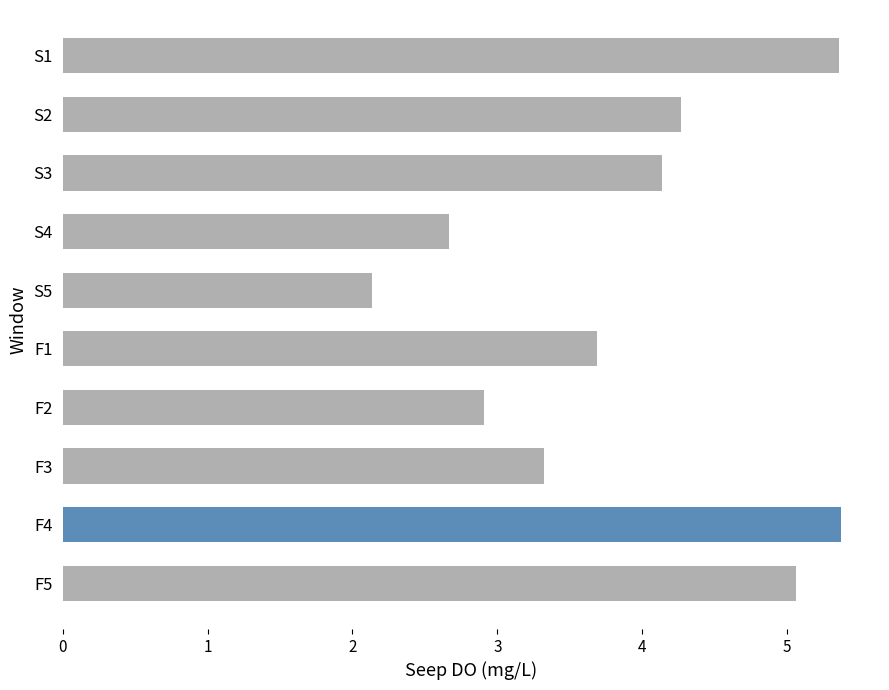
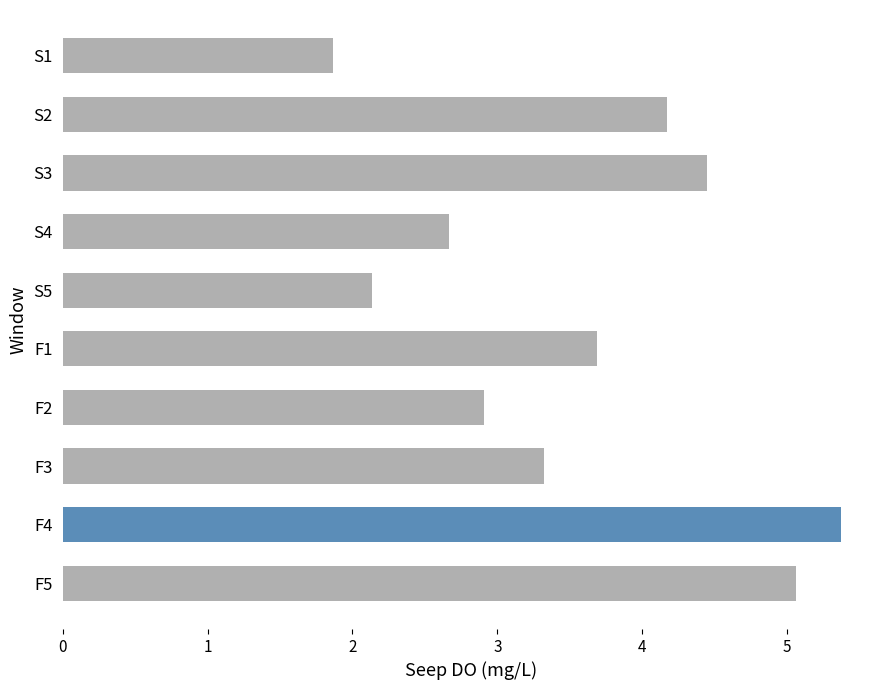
  {
-   "S1": 5.36,
-   "S2": 4.27,
-   "S3": 4.14,
+   "S1": 1.87,
+   "S2": 4.17,
+   "S3": 4.45,
    "S4": 2.67,
    "S5": 2.13,
    "F1": 3.69,
    "F2": 2.91,
    "F3": 3.32,
    "F4": 5.37,
    "F5": 5.06
  }
